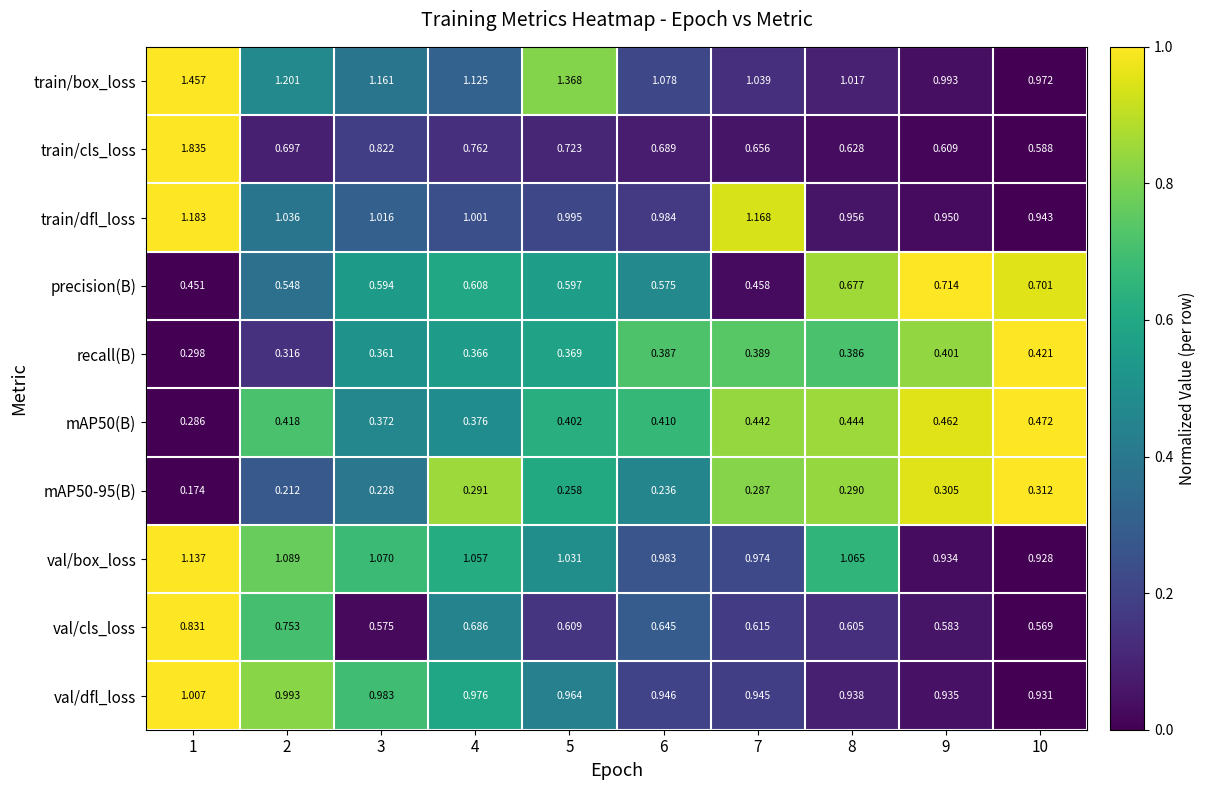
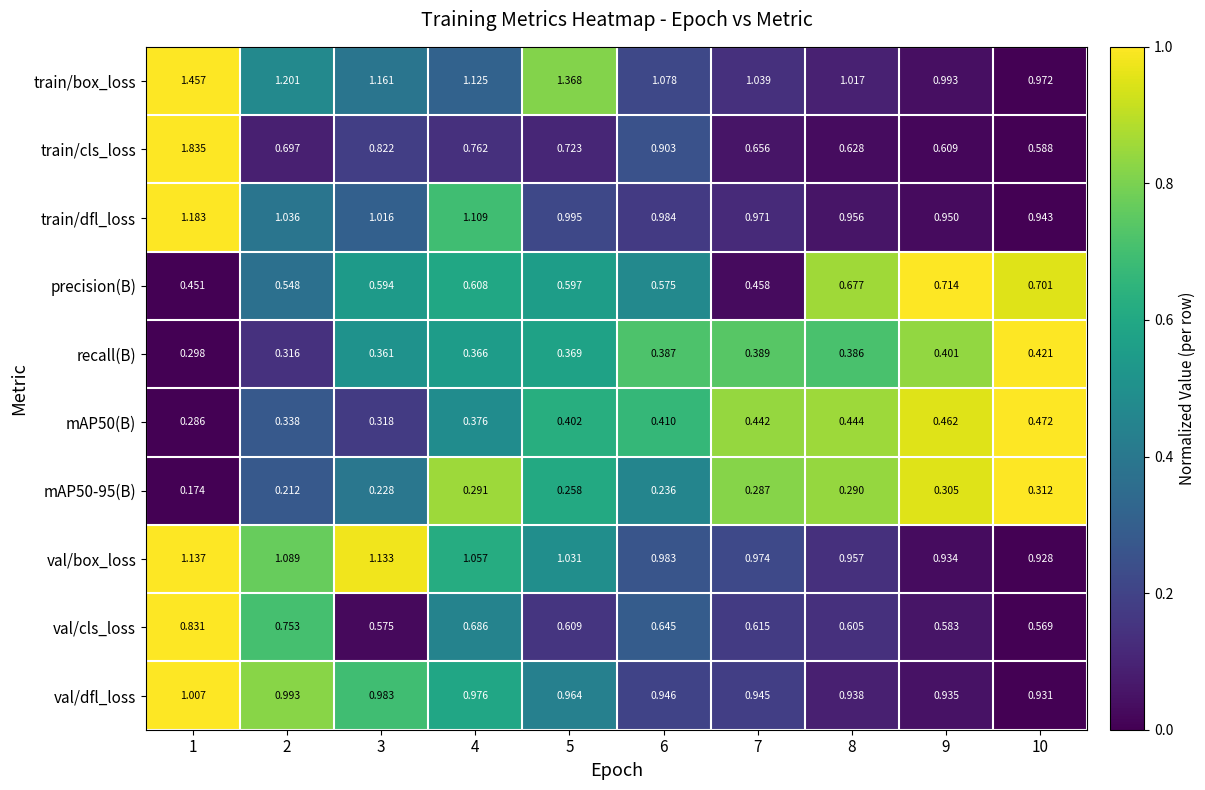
  {
    "train/box_loss": {
      "1": 1.457,
      "2": 1.201,
      "3": 1.161,
      "4": 1.125,
      "5": 1.368,
      "6": 1.078,
      "7": 1.039,
      "8": 1.017,
      "9": 0.993,
      "10": 0.972
    },
    "train/cls_loss": {
      "1": 1.835,
      "2": 0.697,
      "3": 0.822,
      "4": 0.762,
      "5": 0.723,
-     "6": 0.689,
+     "6": 0.903,
      "7": 0.656,
      "8": 0.628,
      "9": 0.609,
      "10": 0.588
    },
    "train/dfl_loss": {
      "1": 1.183,
      "2": 1.036,
      "3": 1.016,
-     "4": 1.001,
+     "4": 1.109,
      "5": 0.995,
      "6": 0.984,
-     "7": 1.168,
+     "7": 0.971,
      "8": 0.956,
      "9": 0.950,
      "10": 0.943
    },
    "precision(B)": {
      "1": 0.451,
      "2": 0.548,
      "3": 0.594,
      "4": 0.608,
      "5": 0.597,
      "6": 0.575,
      "7": 0.458,
      "8": 0.677,
      "9": 0.714,
      "10": 0.701
    },
    "recall(B)": {
      "1": 0.298,
      "2": 0.316,
      "3": 0.361,
      "4": 0.366,
      "5": 0.369,
      "6": 0.387,
      "7": 0.389,
      "8": 0.386,
      "9": 0.401,
      "10": 0.421
    },
    "mAP50(B)": {
      "1": 0.286,
-     "2": 0.418,
-     "3": 0.372,
+     "2": 0.338,
+     "3": 0.318,
      "4": 0.376,
      "5": 0.402,
      "6": 0.410,
      "7": 0.442,
      "8": 0.444,
      "9": 0.462,
      "10": 0.472
    },
    "mAP50-95(B)": {
      "1": 0.174,
      "2": 0.212,
      "3": 0.228,
      "4": 0.291,
      "5": 0.258,
      "6": 0.236,
      "7": 0.287,
      "8": 0.290,
      "9": 0.305,
      "10": 0.312
    },
    "val/box_loss": {
      "1": 1.137,
      "2": 1.089,
-     "3": 1.070,
+     "3": 1.133,
      "4": 1.057,
      "5": 1.031,
      "6": 0.983,
      "7": 0.974,
-     "8": 1.065,
+     "8": 0.957,
      "9": 0.934,
      "10": 0.928
    },
    "val/cls_loss": {
      "1": 0.831,
      "2": 0.753,
      "3": 0.575,
      "4": 0.686,
      "5": 0.609,
      "6": 0.645,
      "7": 0.615,
      "8": 0.605,
      "9": 0.583,
      "10": 0.569
    },
    "val/dfl_loss": {
      "1": 1.007,
      "2": 0.993,
      "3": 0.983,
      "4": 0.976,
      "5": 0.964,
      "6": 0.946,
      "7": 0.945,
      "8": 0.938,
      "9": 0.935,
      "10": 0.931
    }
  }
